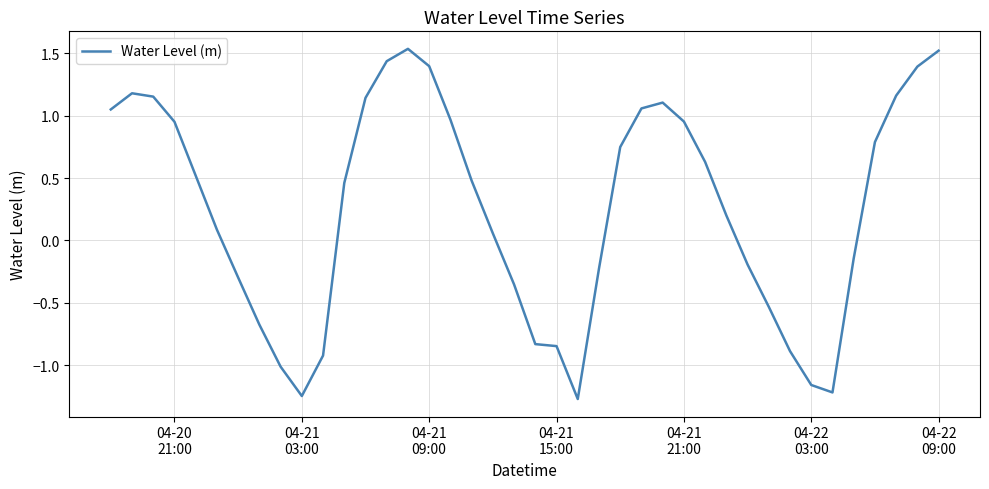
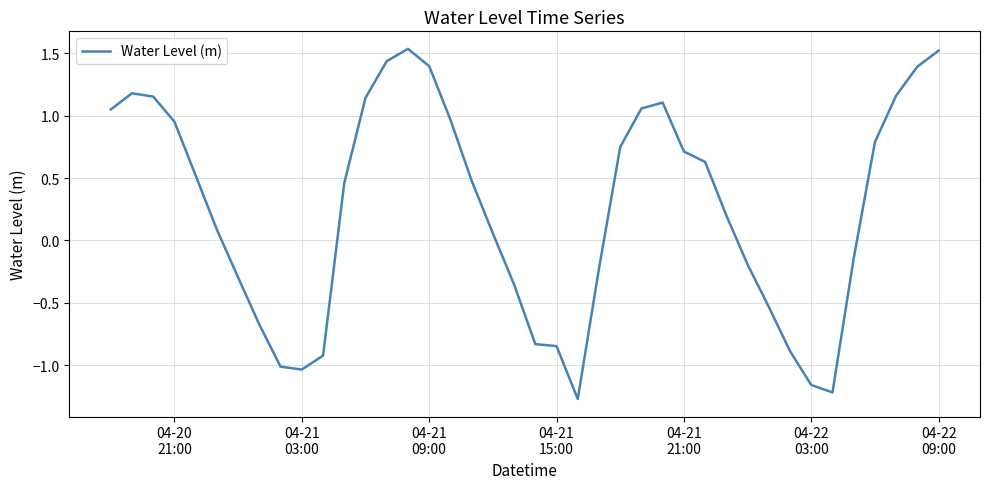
  {
    "04-20 21:00": 0.95,
-   "04-21 03:00": -1.25,
+   "04-21 03:00": -1.03,
    "04-21 09:00": 1.40,
    "04-21 15:00": -0.85,
-   "04-21 21:00": 0.95,
+   "04-21 21:00": 0.71,
    "04-22 03:00": -1.16,
    "04-22 09:00": 1.52
  }
